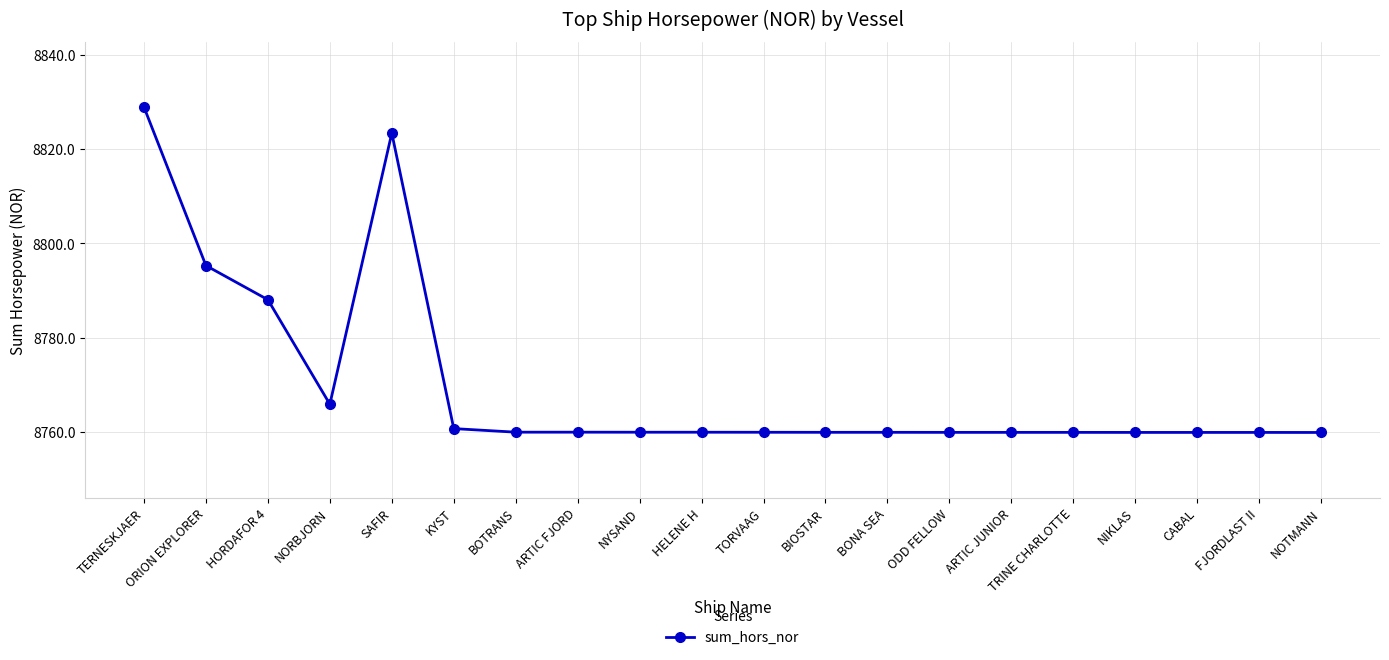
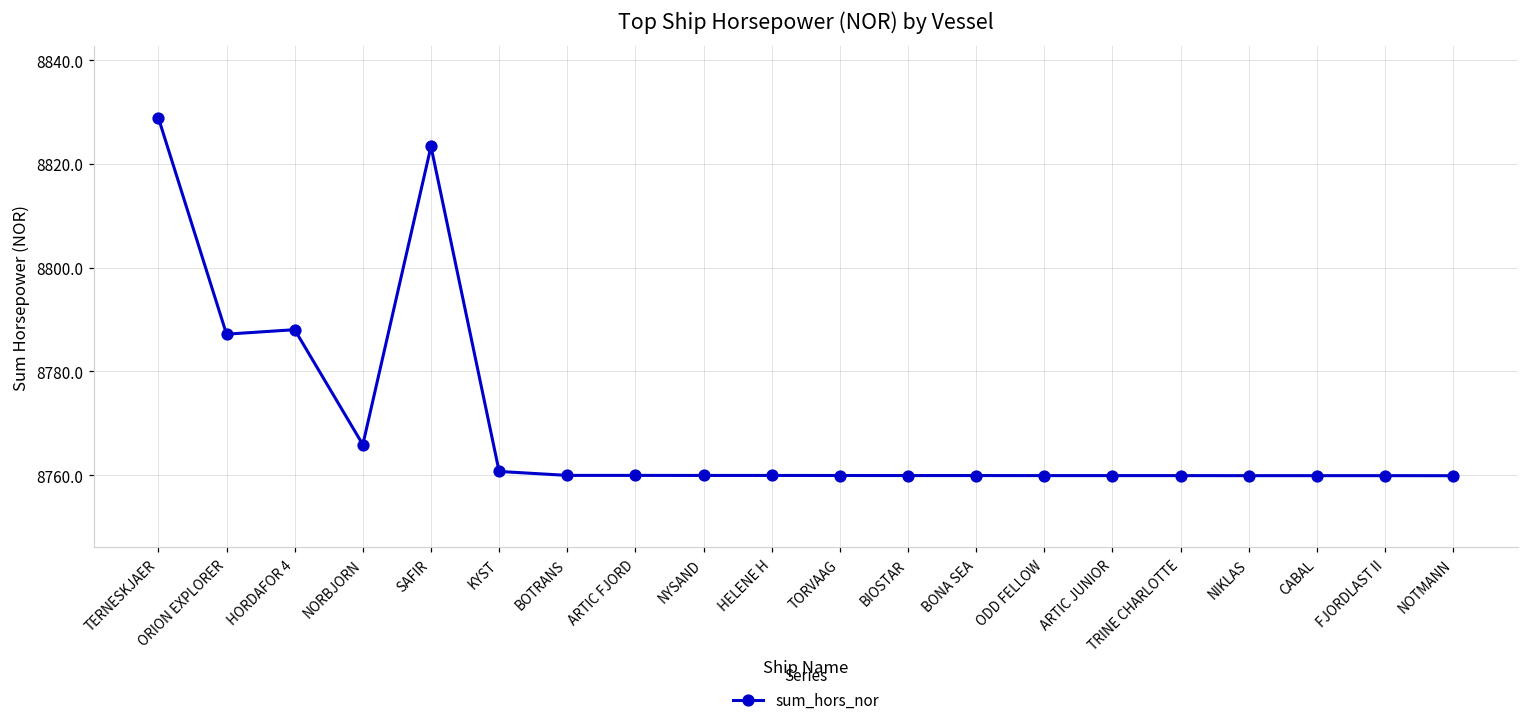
  {
    "TERNESKJAER": 8829,
-   "ORION EXPLORER": 8795,
+   "ORION EXPLORER": 8787,
    "HORDAFOR 4": 8788,
    "NORBJORN": 8766,
    "SAFIR": 8823,
    "KYST": 8761,
    "BOTRANS": 8760,
    "ARTIC FJORD": 8760,
    "NYSAND": 8760,
    "HELENE H": 8760,
    "TORVAAG": 8760,
    "BIOSTAR": 8760,
    "BONA SEA": 8760,
    "ODD FELLOW": 8760,
    "ARTIC JUNIOR": 8760,
    "TRINE CHARLOTTE": 8760,
    "NIKLAS": 8760,
    "CABAL": 8760,
    "FJORDLAST II": 8760,
    "NOTMANN": 8760
  }
